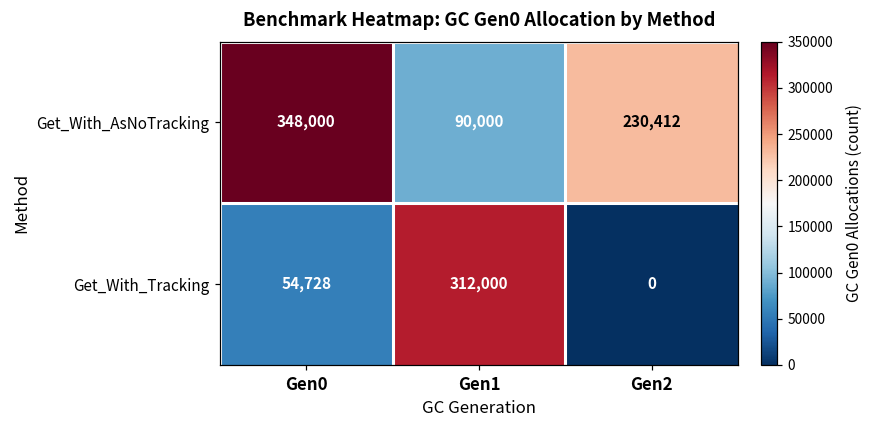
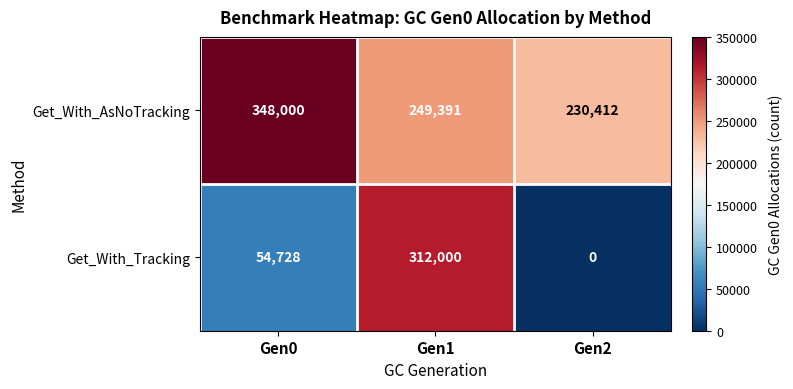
  {
    "Get_With_AsNoTracking": {
      "Gen0": "348,000",
-     "Gen1": "90,000",
+     "Gen1": "249,391",
      "Gen2": "230,412"
    },
    "Get_With_Tracking": {
      "Gen0": "54,728",
      "Gen1": "312,000",
      "Gen2": "0"
    }
  }
